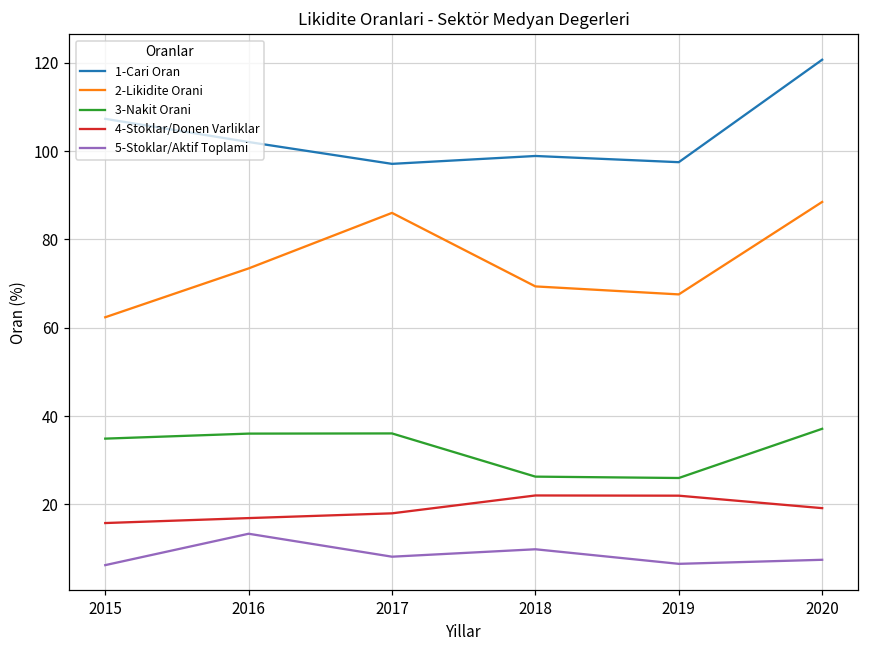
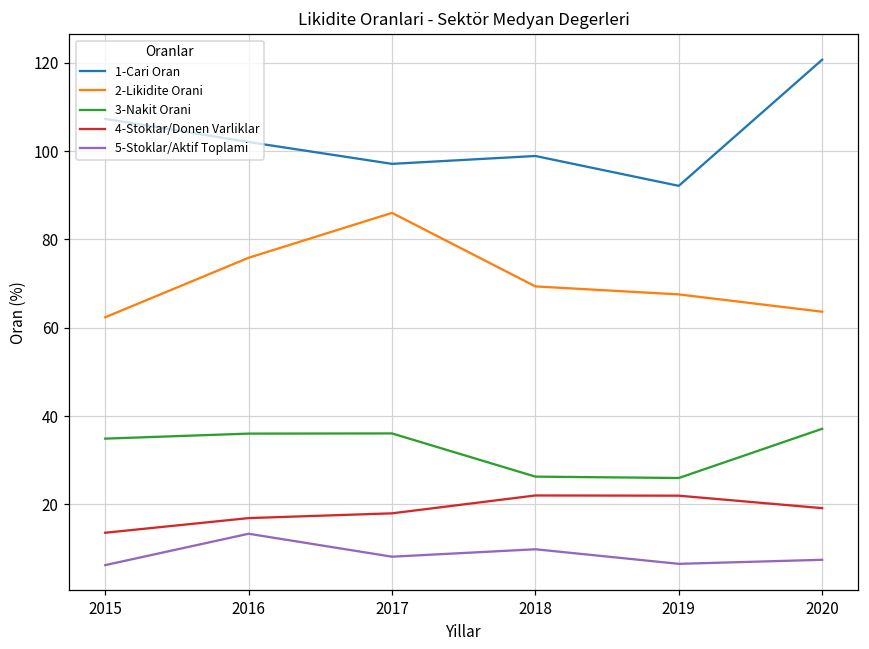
  {
    "1-Cari Oran": {
      "2017": 97,
      "2018": 99,
-     "2019": 97,
+     "2019": 92,
      "2020": 121
    },
    "2-Likidite Orani": {
      "2015": 62,
-     "2016": 73,
+     "2016": 76,
      "2017": 86,
      "2018": 69,
      "2019": 68,
-     "2020": 88
+     "2020": 64
    },
    "3-Nakit Orani": {
      "2015": 35,
      "2016": 36,
      "2017": 36,
      "2018": 26,
      "2019": 26,
      "2020": 37
    },
    "4-Stoklar/Donen Varliklar": {
-     "2015": 16,
+     "2015": 14,
      "2016": 17,
      "2017": 18,
      "2018": 22,
      "2019": 22,
      "2020": 19
    },
    "5-Stoklar/Aktif Toplami": {
      "2015": 6,
      "2016": 13,
      "2017": 8,
      "2018": 10,
      "2019": 7,
      "2020": 7
    }
  }
